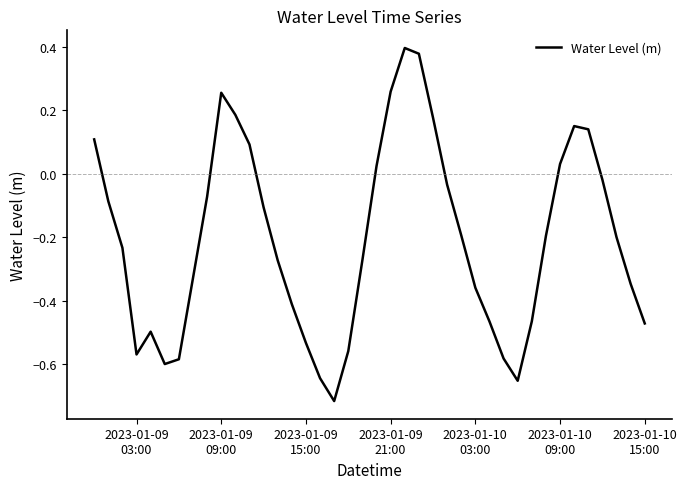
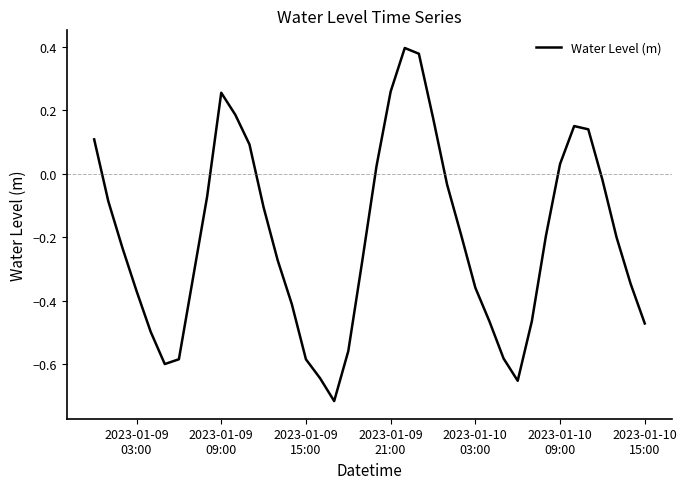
  {
-   "2023-01-09 03:00": -0.57,
+   "2023-01-09 03:00": -0.37,
    "2023-01-09 09:00": 0.25,
-   "2023-01-09 15:00": -0.53,
+   "2023-01-09 15:00": -0.59,
    "2023-01-09 21:00": 0.26,
    "2023-01-10 03:00": -0.36,
    "2023-01-10 09:00": 0.03,
    "2023-01-10 15:00": -0.47
  }
